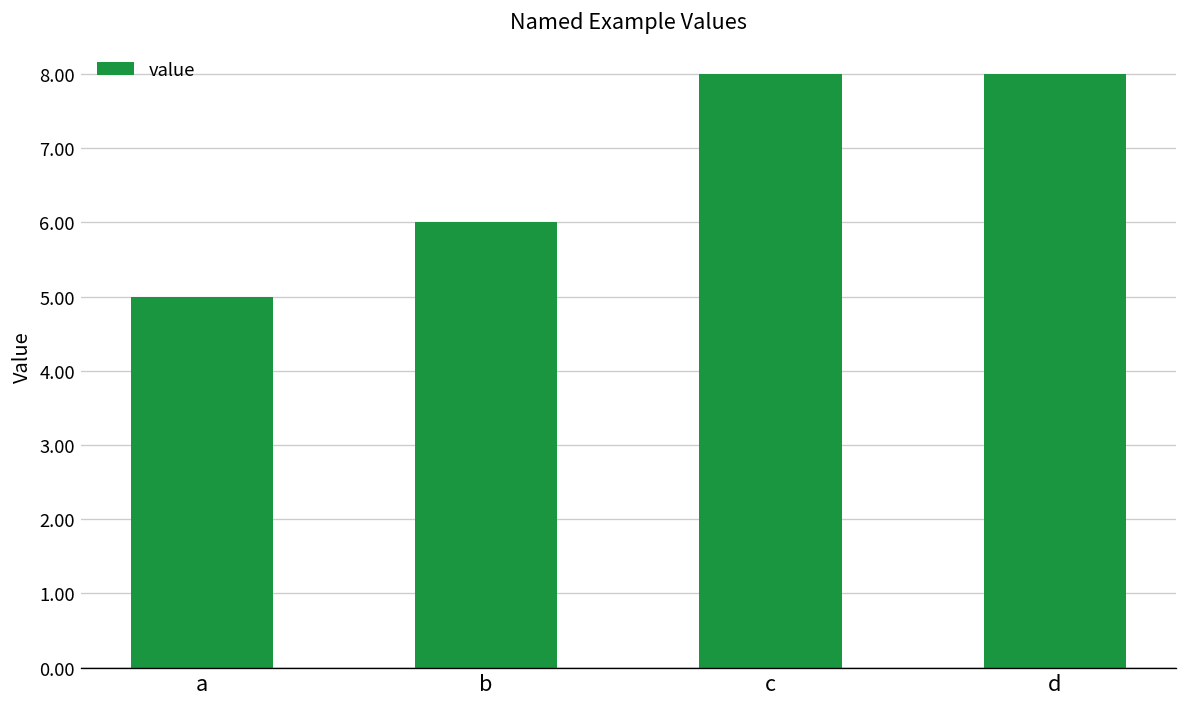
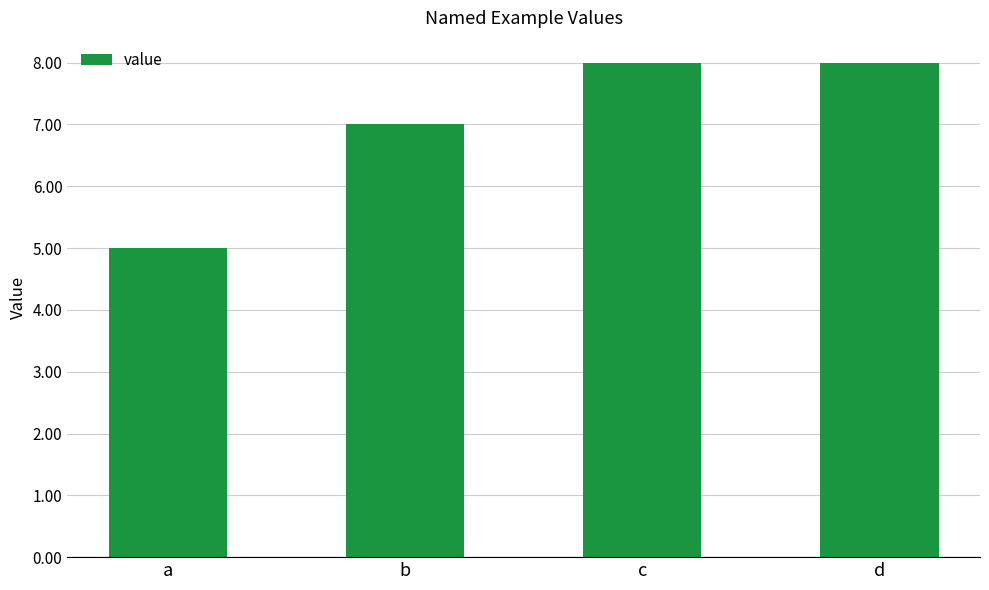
  {
    "a": 5,
-   "b": 6,
+   "b": 7,
    "c": 8,
    "d": 8
  }
